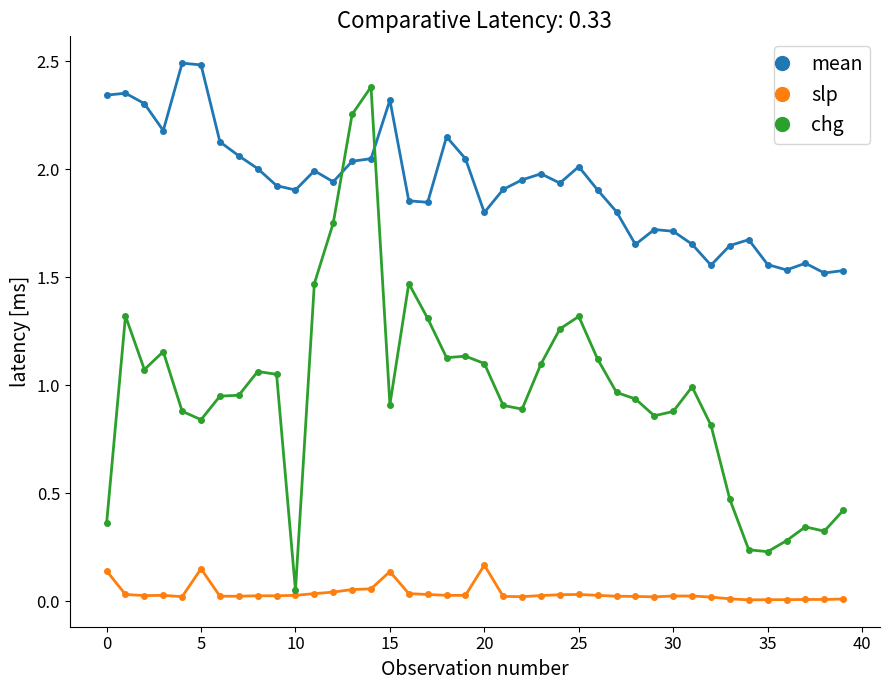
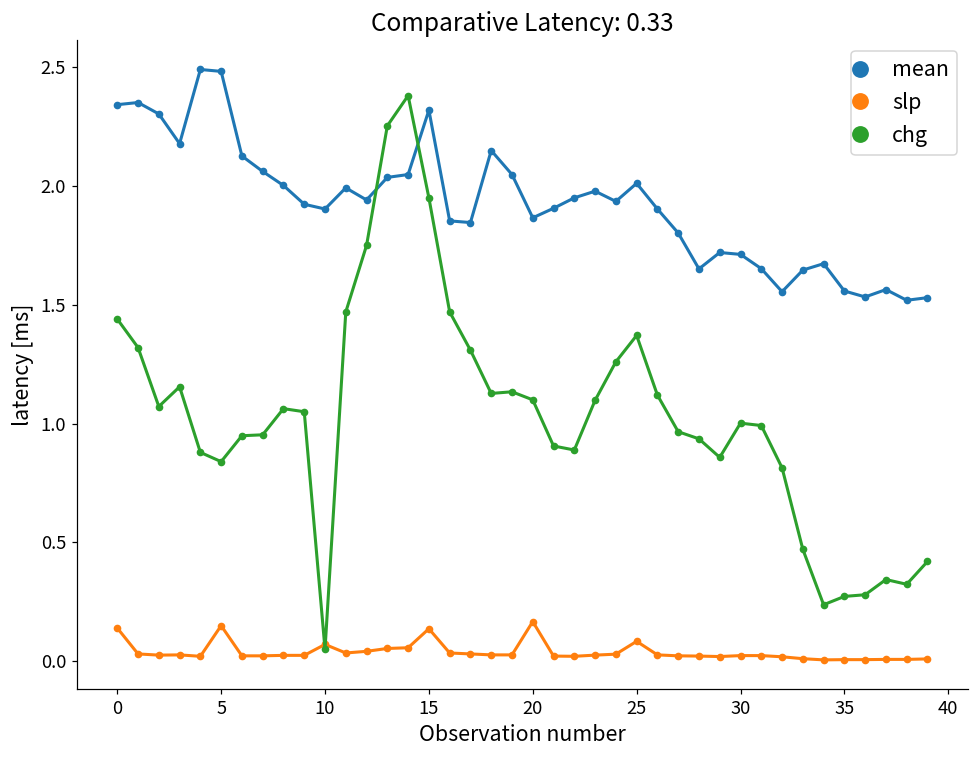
  {
    "mean": {
      "0": 2.34,
      "5": 2.48,
      "10": 1.90,
      "15": 2.32,
-     "20": 1.80,
+     "20": 1.87,
      "25": 2.01,
      "30": 1.71,
      "35": 1.56
    },
    "slp": {
      "0": 0.14,
      "5": 0.15,
-     "10": 0.03,
+     "10": 0.07,
      "15": 0.14,
      "20": 0.17,
-     "25": 0.03,
+     "25": 0.08,
      "30": 0.02,
      "35": 0.01
    },
    "chg": {
-     "0": 0.36,
+     "0": 1.44,
      "5": 0.84,
      "10": 0.05,
-     "15": 0.91,
+     "15": 1.95,
      "20": 1.10,
-     "25": 1.32,
-     "30": 0.88,
-     "35": 0.23
+     "25": 1.37,
+     "30": 1.00,
+     "35": 0.27
    }
  }
